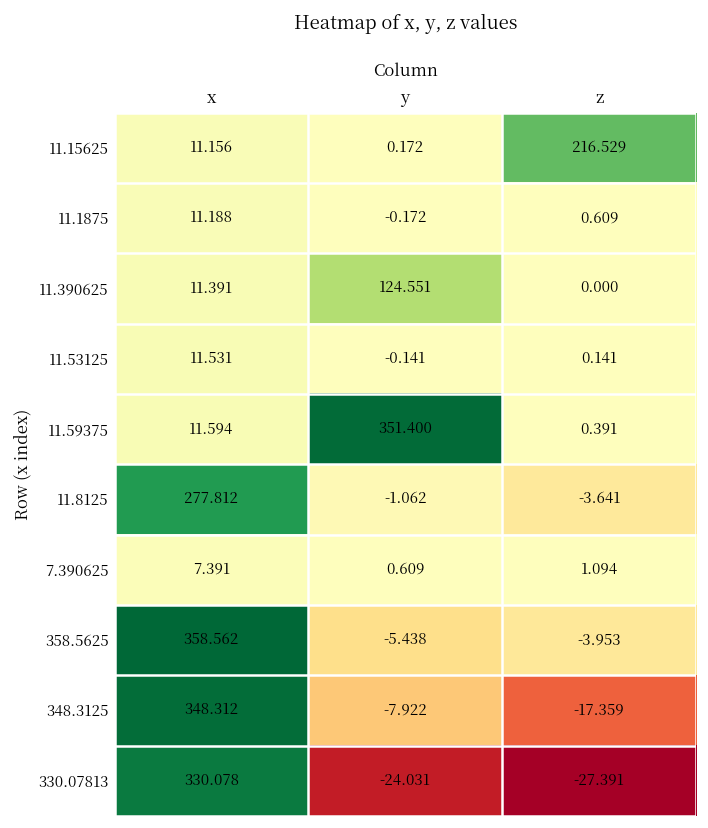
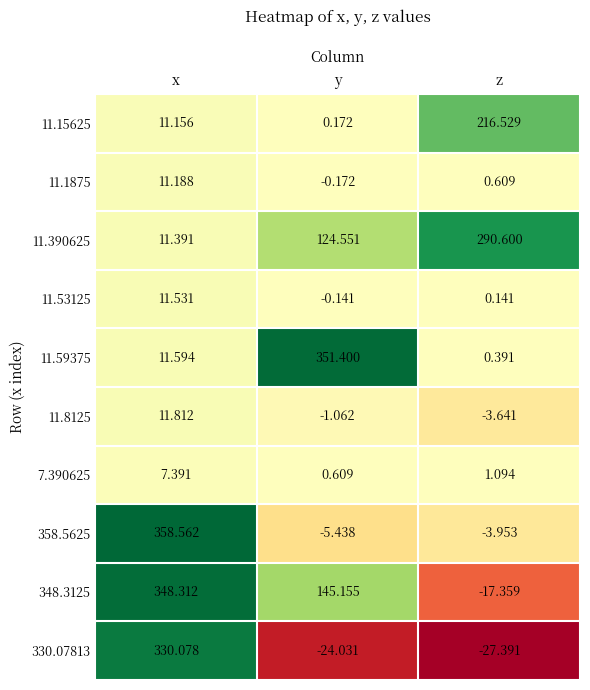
  {
    "11.15625": {
      "x": 11.156,
      "y": 0.172,
      "z": 216.529
    },
    "11.1875": {
      "x": 11.188,
      "y": -0.172,
      "z": 0.609
    },
    "11.390625": {
      "x": 11.391,
      "y": 124.551,
-     "z": 0.000
+     "z": 290.600
    },
    "11.53125": {
      "x": 11.531,
      "y": -0.141,
      "z": 0.141
    },
    "11.59375": {
      "x": 11.594,
      "y": 351.400,
      "z": 0.391
    },
    "11.8125": {
-     "x": 277.812,
+     "x": 11.812,
      "y": -1.062,
      "z": -3.641
    },
    "7.390625": {
      "x": 7.391,
      "y": 0.609,
      "z": 1.094
    },
    "358.5625": {
      "x": 358.562,
      "y": -5.438,
      "z": -3.953
    },
    "348.3125": {
      "x": 348.312,
-     "y": -7.922,
+     "y": 145.155,
      "z": -17.359
    },
    "330.07813": {
      "x": 330.078,
      "y": -24.031,
      "z": -27.391
    }
  }
